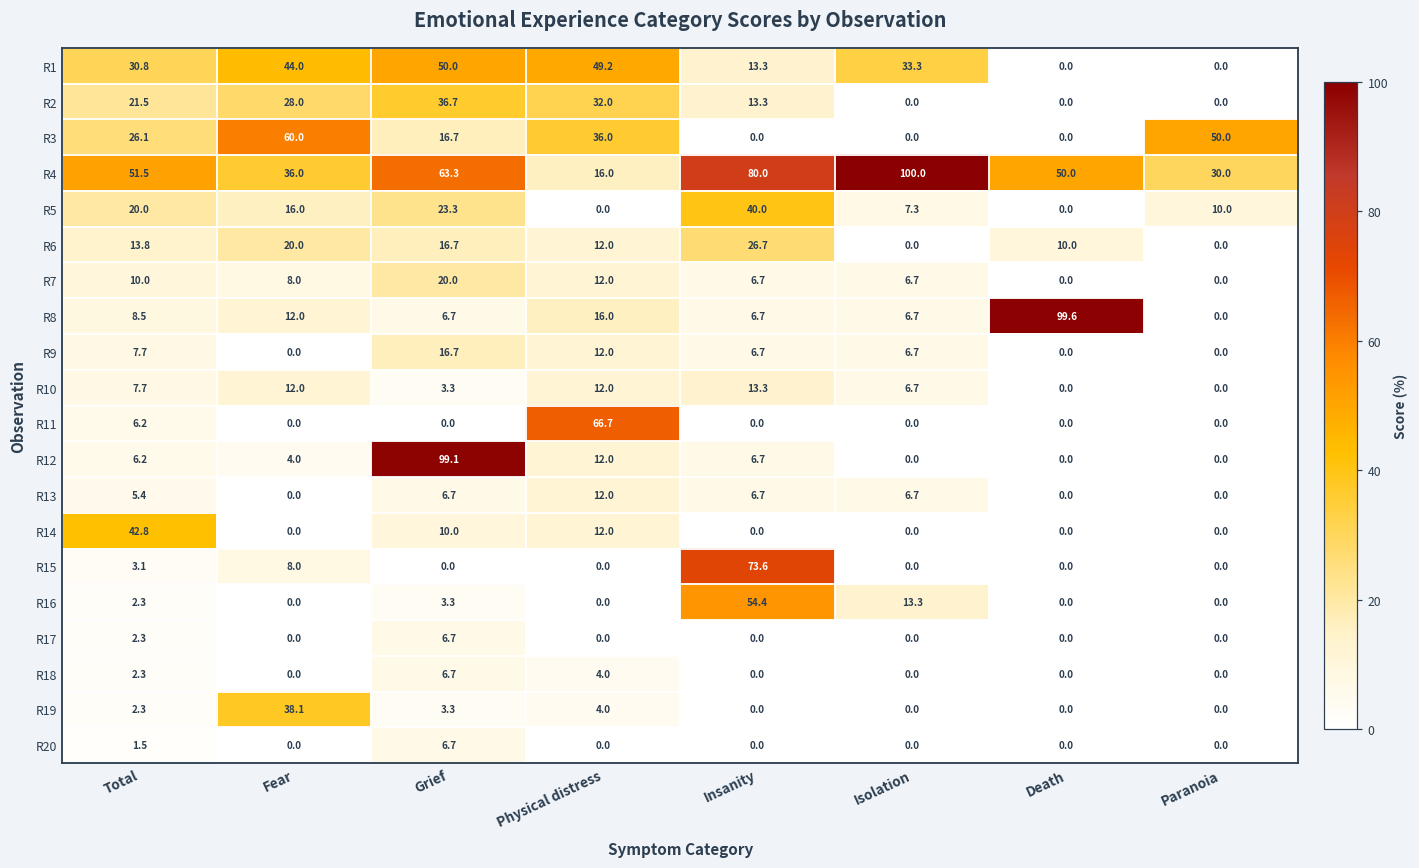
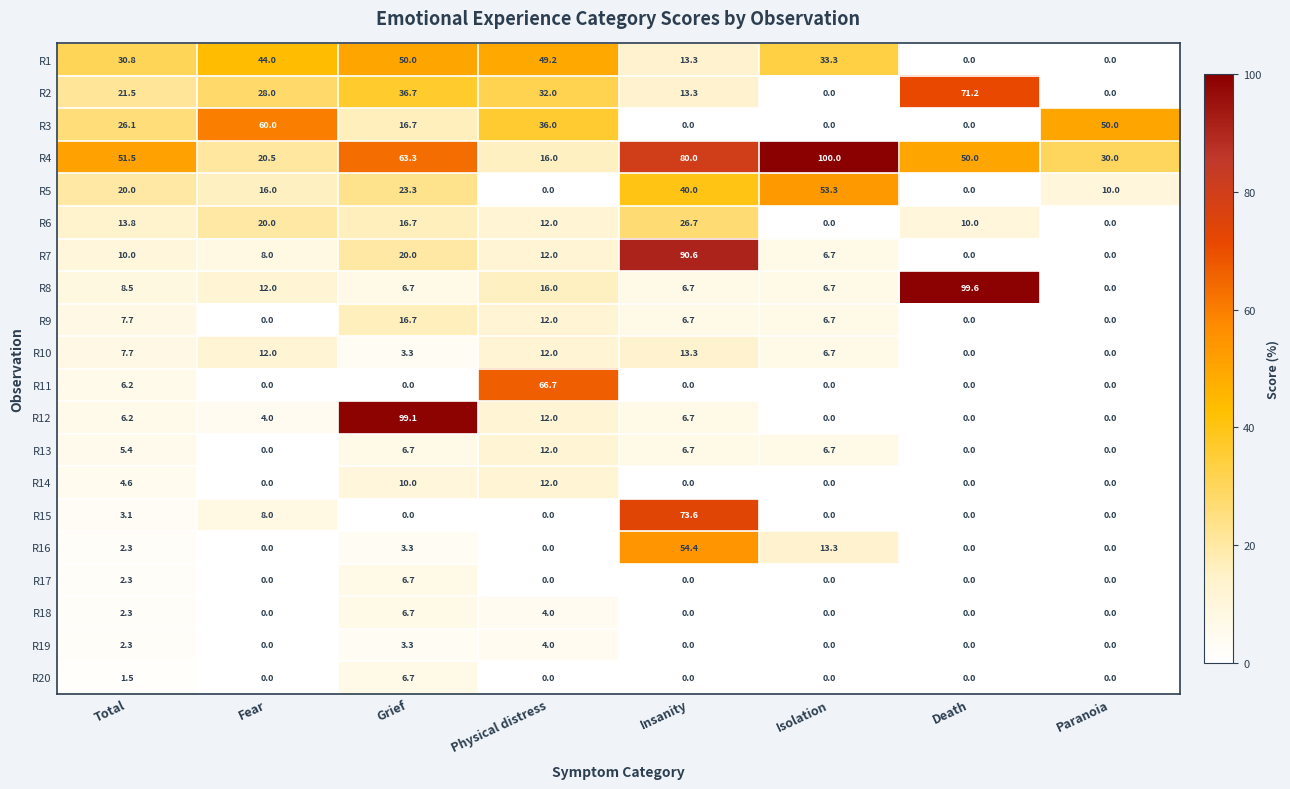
  {
    "R1": {
      "Total": 30.8,
      "Fear": 44.0,
      "Grief": 50.0,
      "Physical distress": 49.2,
      "Insanity": 13.3,
      "Isolation": 33.3,
      "Death": 0.0,
      "Paranoia": 0.0
    },
    "R2": {
      "Total": 21.5,
      "Fear": 28.0,
      "Grief": 36.7,
      "Physical distress": 32.0,
      "Insanity": 13.3,
      "Isolation": 0.0,
-     "Death": 0.0,
+     "Death": 71.2,
      "Paranoia": 0.0
    },
    "R3": {
      "Total": 26.1,
      "Fear": 60.0,
      "Grief": 16.7,
      "Physical distress": 36.0,
      "Insanity": 0.0,
      "Isolation": 0.0,
      "Death": 0.0,
      "Paranoia": 50.0
    },
    "R4": {
      "Total": 51.5,
-     "Fear": 36.0,
+     "Fear": 20.5,
      "Grief": 63.3,
      "Physical distress": 16.0,
      "Insanity": 80.0,
      "Isolation": 100.0,
      "Death": 50.0,
      "Paranoia": 30.0
    },
    "R5": {
      "Total": 20.0,
      "Fear": 16.0,
      "Grief": 23.3,
      "Physical distress": 0.0,
      "Insanity": 40.0,
-     "Isolation": 7.3,
+     "Isolation": 53.3,
      "Death": 0.0,
      "Paranoia": 10.0
    },
    "R6": {
      "Total": 13.8,
      "Fear": 20.0,
      "Grief": 16.7,
      "Physical distress": 12.0,
      "Insanity": 26.7,
      "Isolation": 0.0,
      "Death": 10.0,
      "Paranoia": 0.0
    },
    "R7": {
      "Total": 10.0,
      "Fear": 8.0,
      "Grief": 20.0,
      "Physical distress": 12.0,
-     "Insanity": 6.7,
+     "Insanity": 90.6,
      "Isolation": 6.7,
      "Death": 0.0,
      "Paranoia": 0.0
    },
    "R8": {
      "Total": 8.5,
      "Fear": 12.0,
      "Grief": 6.7,
      "Physical distress": 16.0,
      "Insanity": 6.7,
      "Isolation": 6.7,
      "Death": 99.6,
      "Paranoia": 0.0
    },
    "R9": {
      "Total": 7.7,
      "Fear": 0.0,
      "Grief": 16.7,
      "Physical distress": 12.0,
      "Insanity": 6.7,
      "Isolation": 6.7,
      "Death": 0.0,
      "Paranoia": 0.0
    },
    "R10": {
      "Total": 7.7,
      "Fear": 12.0,
      "Grief": 3.3,
      "Physical distress": 12.0,
      "Insanity": 13.3,
      "Isolation": 6.7,
      "Death": 0.0,
      "Paranoia": 0.0
    },
    "R11": {
      "Total": 6.2,
      "Fear": 0.0,
      "Grief": 0.0,
      "Physical distress": 66.7,
      "Insanity": 0.0,
      "Isolation": 0.0,
      "Death": 0.0,
      "Paranoia": 0.0
    },
    "R12": {
      "Total": 6.2,
      "Fear": 4.0,
      "Grief": 99.1,
      "Physical distress": 12.0,
      "Insanity": 6.7,
      "Isolation": 0.0,
      "Death": 0.0,
      "Paranoia": 0.0
    },
    "R13": {
      "Total": 5.4,
      "Fear": 0.0,
      "Grief": 6.7,
      "Physical distress": 12.0,
      "Insanity": 6.7,
      "Isolation": 6.7,
      "Death": 0.0,
      "Paranoia": 0.0
    },
    "R14": {
-     "Total": 42.8,
+     "Total": 4.6,
      "Fear": 0.0,
      "Grief": 10.0,
      "Physical distress": 12.0,
      "Insanity": 0.0,
      "Isolation": 0.0,
      "Death": 0.0,
      "Paranoia": 0.0
    },
    "R15": {
      "Total": 3.1,
      "Fear": 8.0,
      "Grief": 0.0,
      "Physical distress": 0.0,
      "Insanity": 73.6,
      "Isolation": 0.0,
      "Death": 0.0,
      "Paranoia": 0.0
    },
    "R16": {
      "Total": 2.3,
      "Fear": 0.0,
      "Grief": 3.3,
      "Physical distress": 0.0,
      "Insanity": 54.4,
      "Isolation": 13.3,
      "Death": 0.0,
      "Paranoia": 0.0
    },
    "R17": {
      "Total": 2.3,
      "Fear": 0.0,
      "Grief": 6.7,
      "Physical distress": 0.0,
      "Insanity": 0.0,
      "Isolation": 0.0,
      "Death": 0.0,
      "Paranoia": 0.0
    },
    "R18": {
      "Total": 2.3,
      "Fear": 0.0,
      "Grief": 6.7,
      "Physical distress": 4.0,
      "Insanity": 0.0,
      "Isolation": 0.0,
      "Death": 0.0,
      "Paranoia": 0.0
    },
    "R19": {
      "Total": 2.3,
-     "Fear": 38.1,
+     "Fear": 0.0,
      "Grief": 3.3,
      "Physical distress": 4.0,
      "Insanity": 0.0,
      "Isolation": 0.0,
      "Death": 0.0,
      "Paranoia": 0.0
    },
    "R20": {
      "Total": 1.5,
      "Fear": 0.0,
      "Grief": 6.7,
      "Physical distress": 0.0,
      "Insanity": 0.0,
      "Isolation": 0.0,
      "Death": 0.0,
      "Paranoia": 0.0
    }
  }
